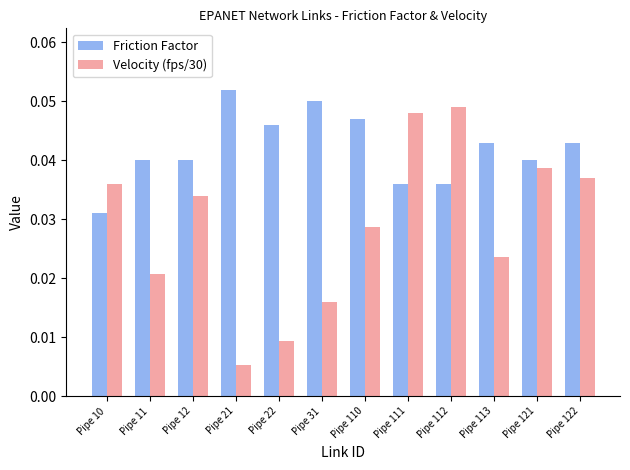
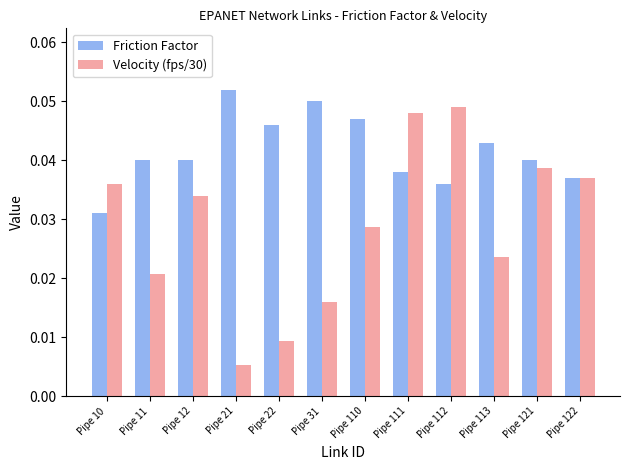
  {
    "Friction Factor": {
      "Pipe 10": 0.031,
      "Pipe 11": 0.040,
      "Pipe 12": 0.040,
      "Pipe 21": 0.052,
      "Pipe 22": 0.046,
      "Pipe 31": 0.050,
      "Pipe 110": 0.047,
-     "Pipe 111": 0.036,
+     "Pipe 111": 0.038,
      "Pipe 112": 0.036,
      "Pipe 113": 0.043,
      "Pipe 121": 0.040,
-     "Pipe 122": 0.043
+     "Pipe 122": 0.037
    },
    "Velocity (fps/30)": {
      "Pipe 10": 0.036,
      "Pipe 11": 0.021,
      "Pipe 12": 0.034,
      "Pipe 21": 0.005,
      "Pipe 22": 0.009,
      "Pipe 31": 0.016,
      "Pipe 110": 0.029,
      "Pipe 111": 0.048,
      "Pipe 112": 0.049,
      "Pipe 113": 0.024,
      "Pipe 121": 0.039,
      "Pipe 122": 0.037
    }
  }
